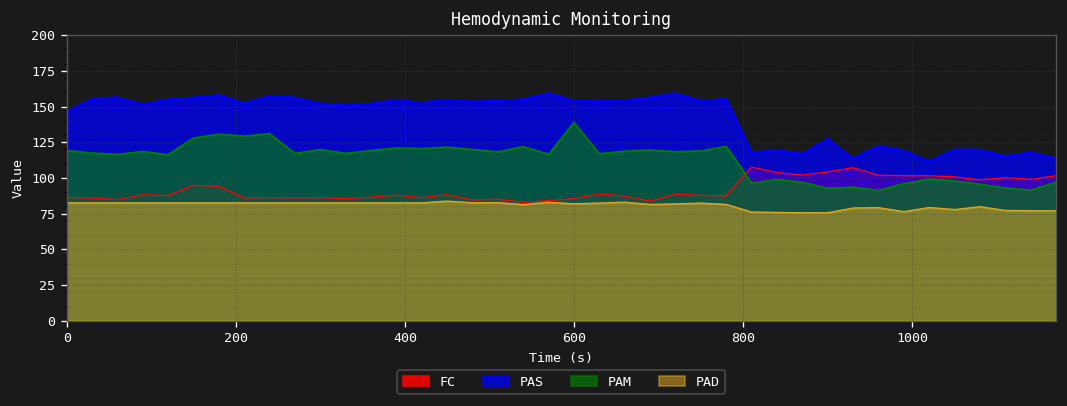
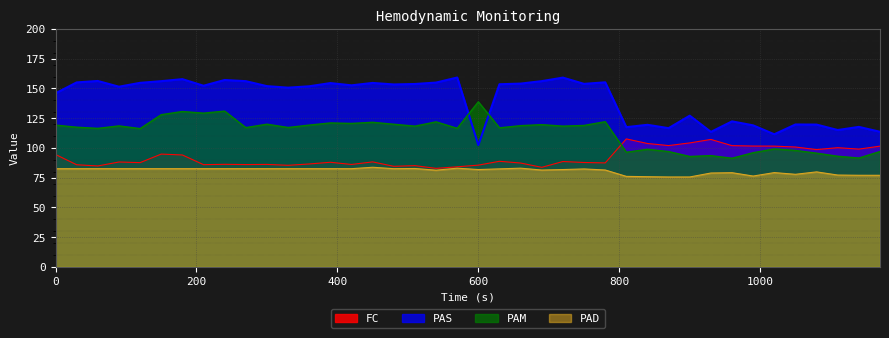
  {
    "FC": {
-     "0": 86,
+     "0": 95,
      "600": 86
    },
    "PAS": {
      "0": 146,
-     "600": 154
+     "600": 102
    },
    "PAM": {
      "0": 119,
      "600": 139
    },
    "PAD": {
      "0": 83,
      "600": 82
    }
  }
